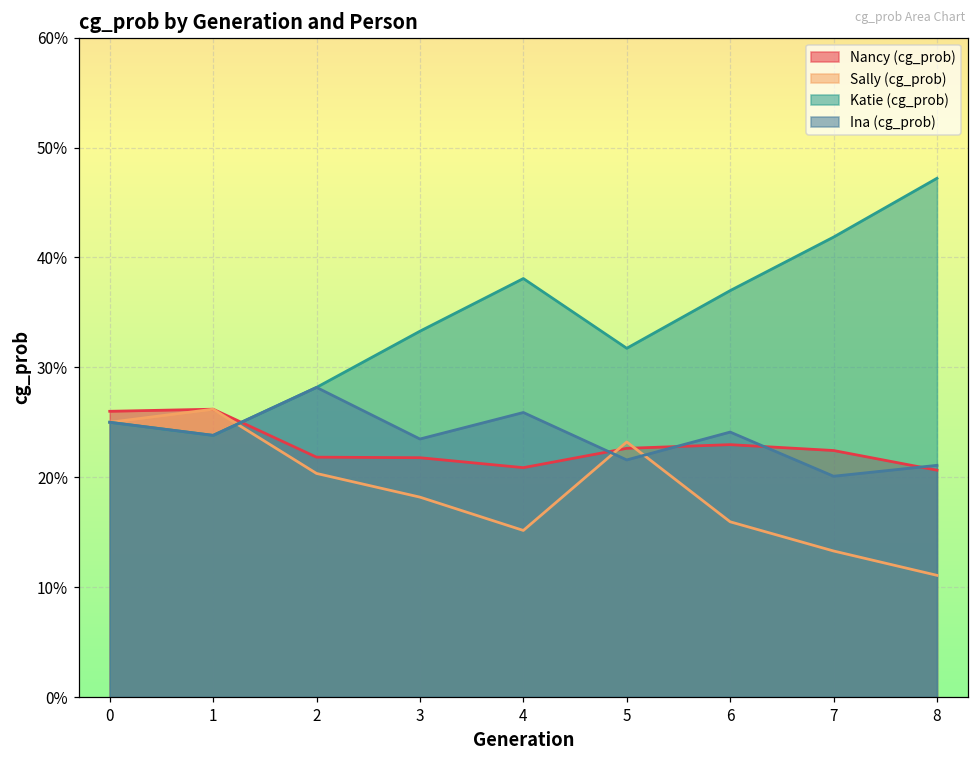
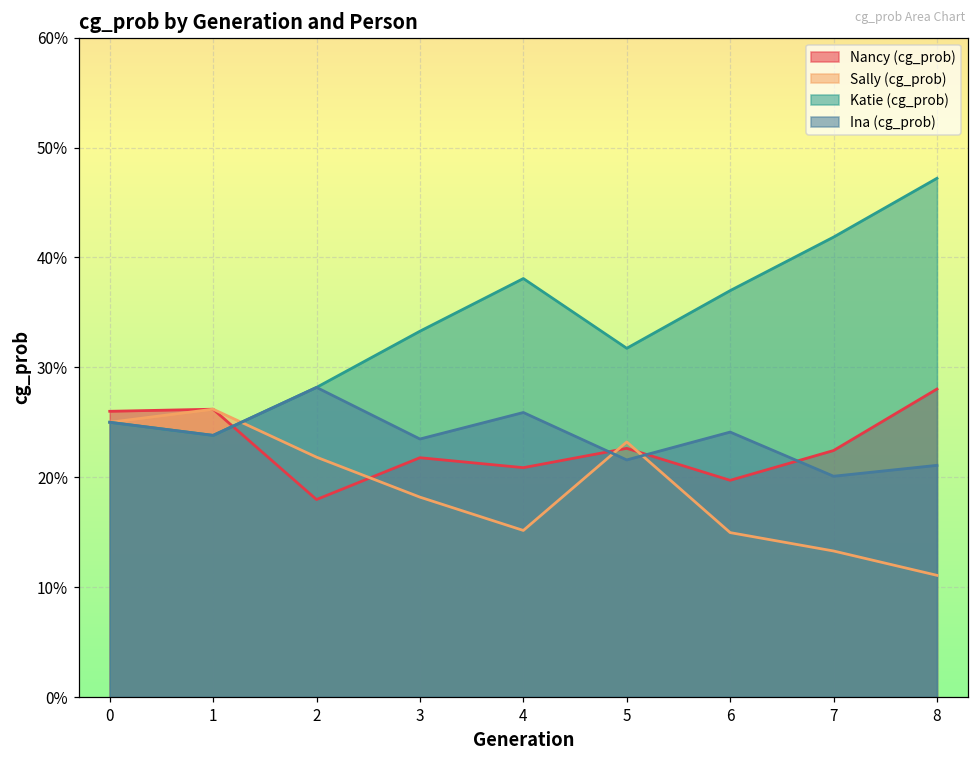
  {
    "Nancy (cg_prob)": {
      "0": "26%",
-     "2": "22%",
+     "2": "18%",
      "3": "22%",
      "4": "21%",
      "5": "23%",
-     "6": "23%",
+     "6": "20%",
      "7": "22%",
-     "8": "21%"
+     "8": "28%"
    },
    "Sally (cg_prob)": {
-     "2": "20%",
+     "2": "22%",
      "3": "18%",
      "4": "15%",
      "5": "23%",
-     "6": "16%",
+     "6": "15%",
      "7": "13%",
      "8": "11%"
    }
  }
